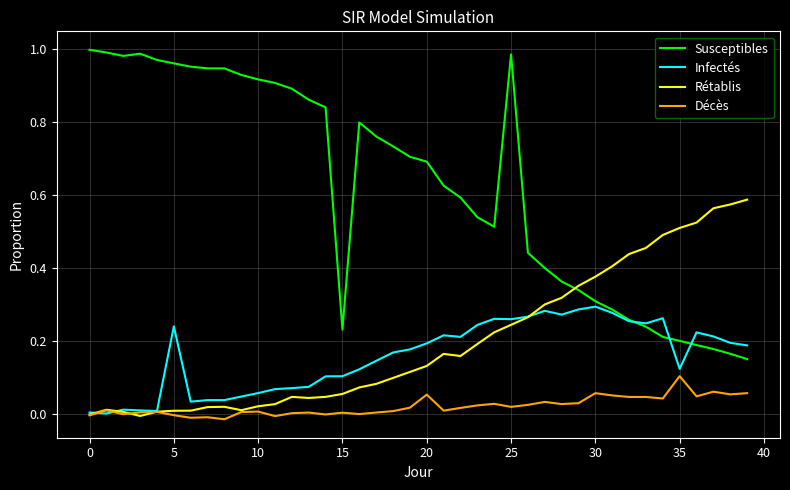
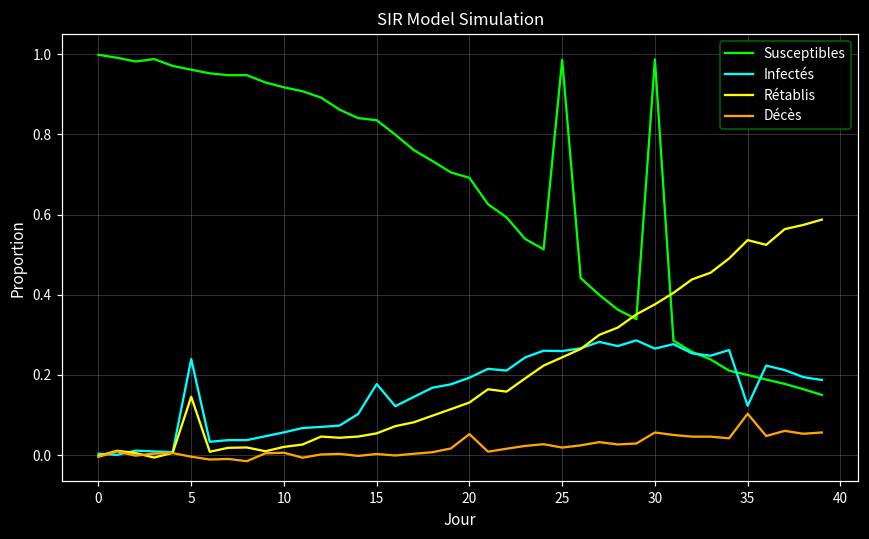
  {
    "Susceptibles": {
      "0": 1.00,
      "5": 0.96,
      "10": 0.92,
-     "15": 0.23,
+     "15": 0.84,
      "20": 0.69,
      "25": 0.99,
-     "30": 0.31,
+     "30": 0.99,
      "35": 0.20
    },
    "Infectés": {
      "5": 0.24,
      "10": 0.06,
-     "15": 0.10,
+     "15": 0.18,
      "20": 0.19,
      "25": 0.26,
-     "30": 0.29,
+     "30": 0.27,
      "35": 0.12
    },
    "Rétablis": {
-     "5": 0.01,
+     "5": 0.15,
      "10": 0.02,
      "15": 0.05,
      "20": 0.13,
      "25": 0.24,
      "30": 0.38,
-     "35": 0.51
+     "35": 0.54
    },
    "Décès": {
      "5": 0.00,
      "10": 0.01,
      "15": 0.00,
      "20": 0.05,
      "25": 0.02,
      "30": 0.06,
      "35": 0.10
    }
  }
